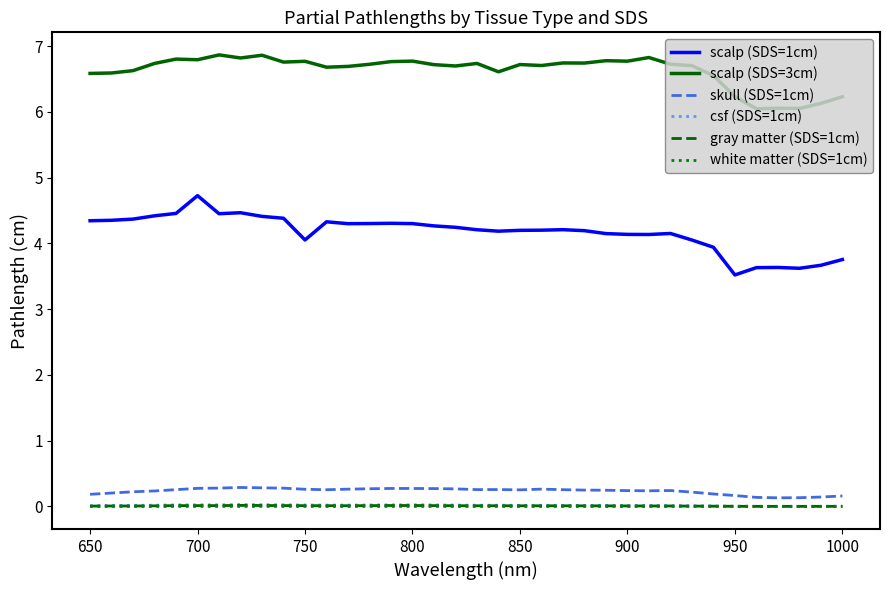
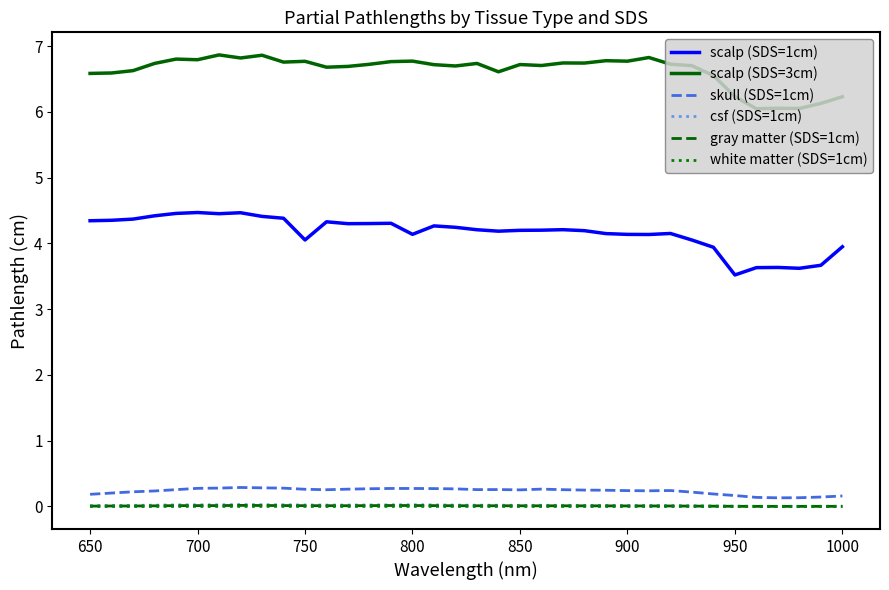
  {
    "scalp (SDS=1cm)": {
      "650": 4.3,
-     "700": 4.7,
+     "700": 4.5,
      "750": 4.1,
-     "800": 4.3,
+     "800": 4.1,
      "850": 4.2,
      "900": 4.1,
      "950": 3.5,
-     "1000": 3.8
+     "1000": 3.9
    }
  }
